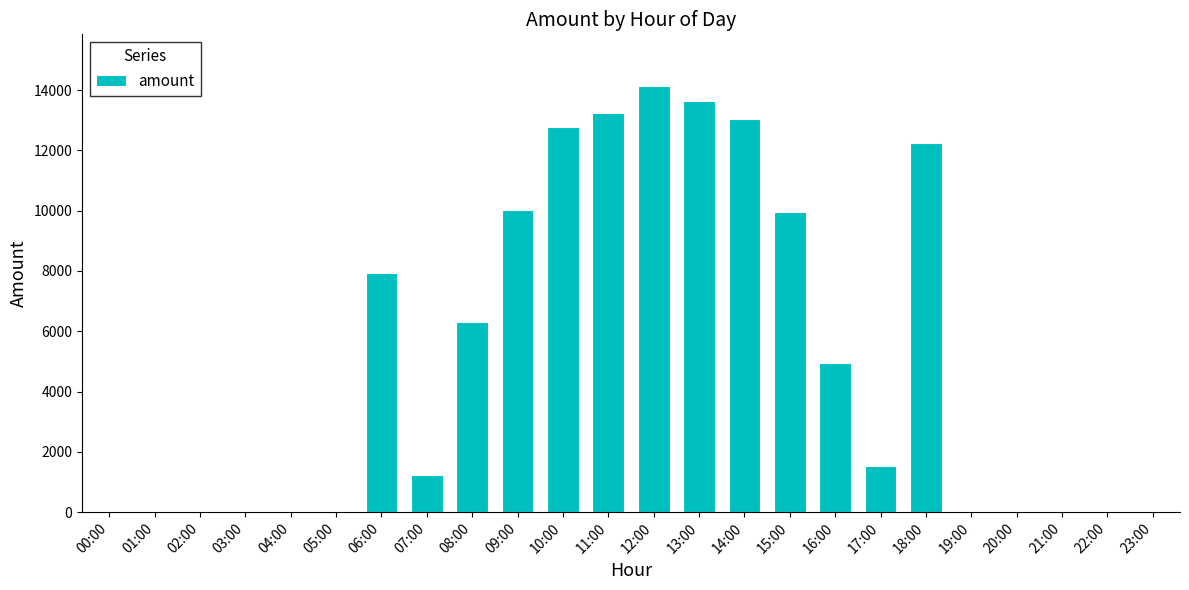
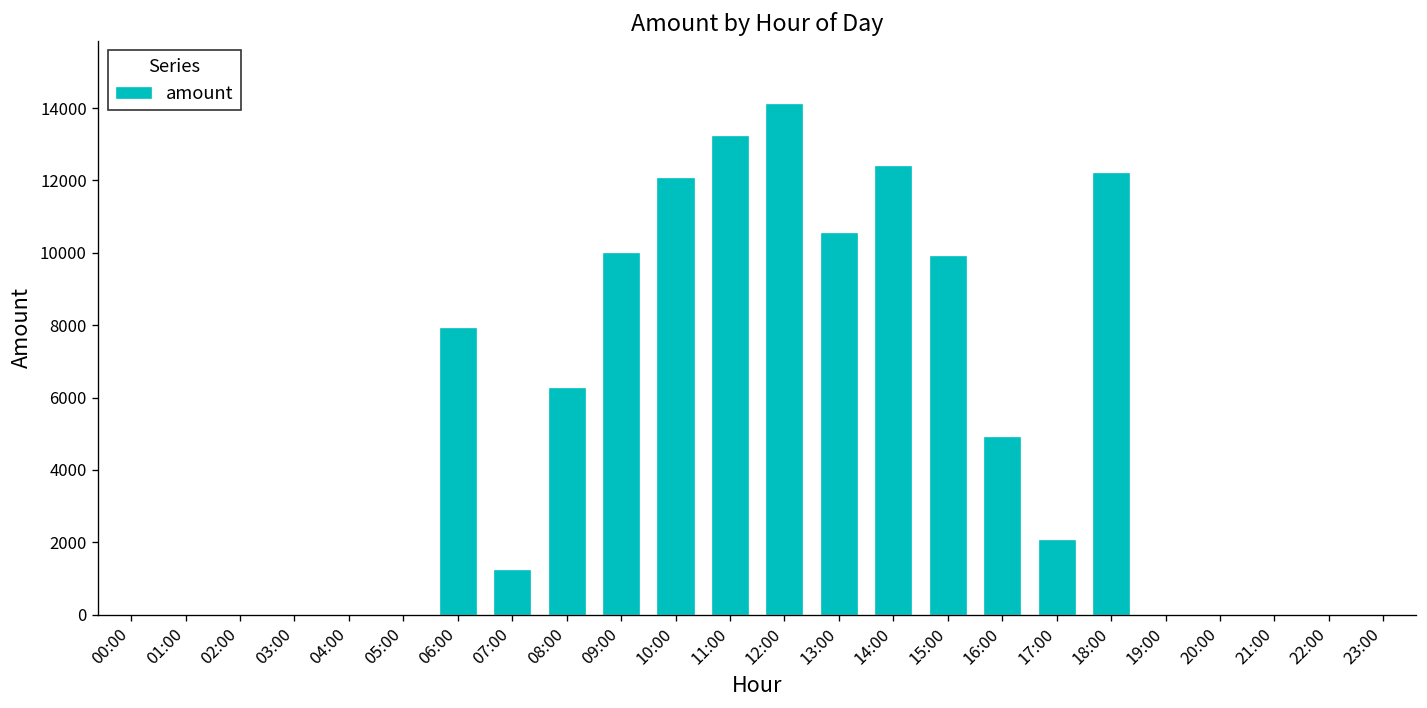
  {
    "00:00": 0,
    "01:00": 0,
    "02:00": 0,
    "03:00": 0,
    "04:00": 0,
    "05:00": 0,
    "06:00": 7900,
    "07:00": 1200,
    "08:00": 6300,
    "09:00": 10000,
-   "10:00": 12800,
+   "10:00": 12100,
    "11:00": 13200,
    "12:00": 14200,
-   "13:00": 13600,
-   "14:00": 13000,
+   "13:00": 10600,
+   "14:00": 12400,
    "15:00": 9900,
    "16:00": 4900,
-   "17:00": 1500,
+   "17:00": 2100,
    "18:00": 12200,
    "19:00": 0,
    "20:00": 0,
    "21:00": 0,
    "22:00": 0,
    "23:00": 0
  }
